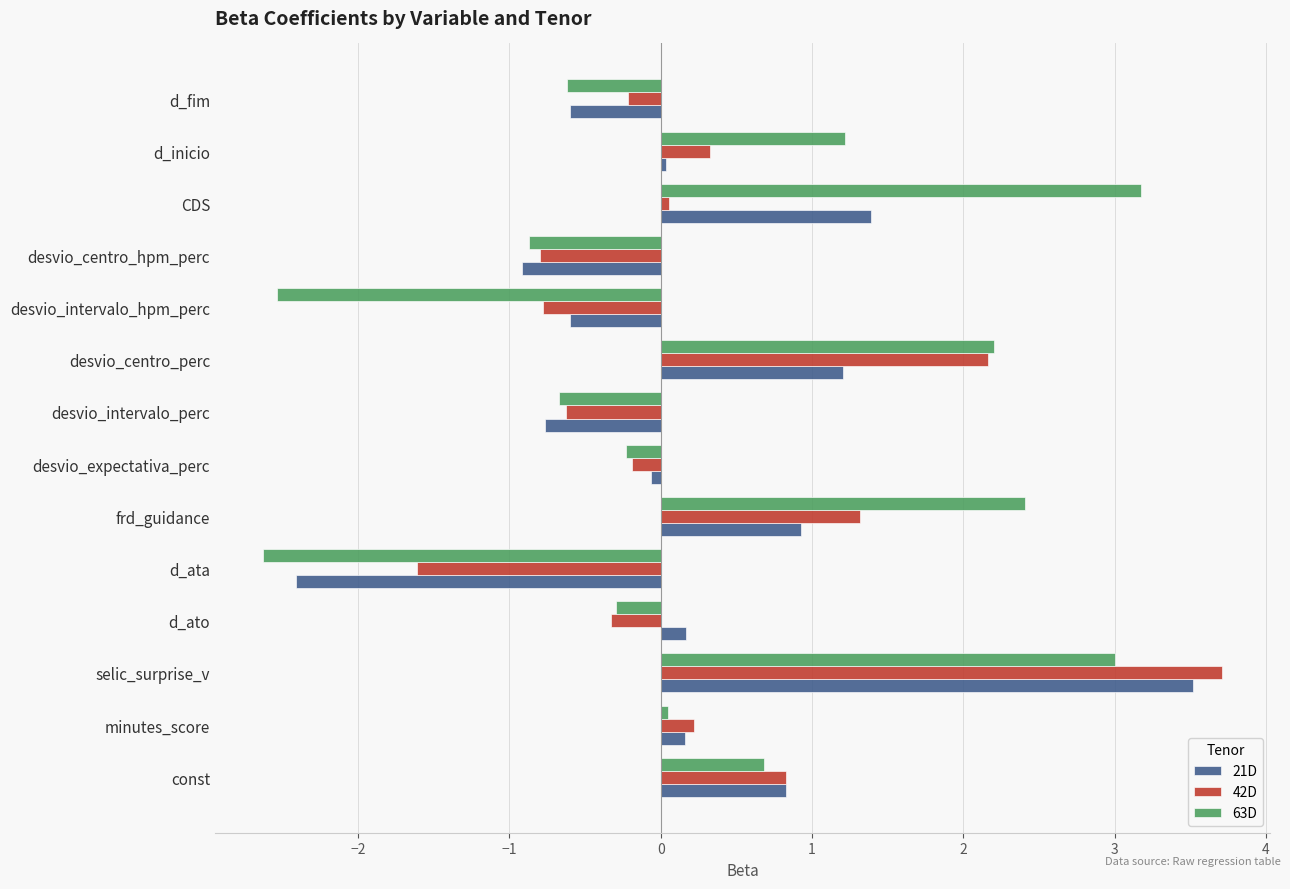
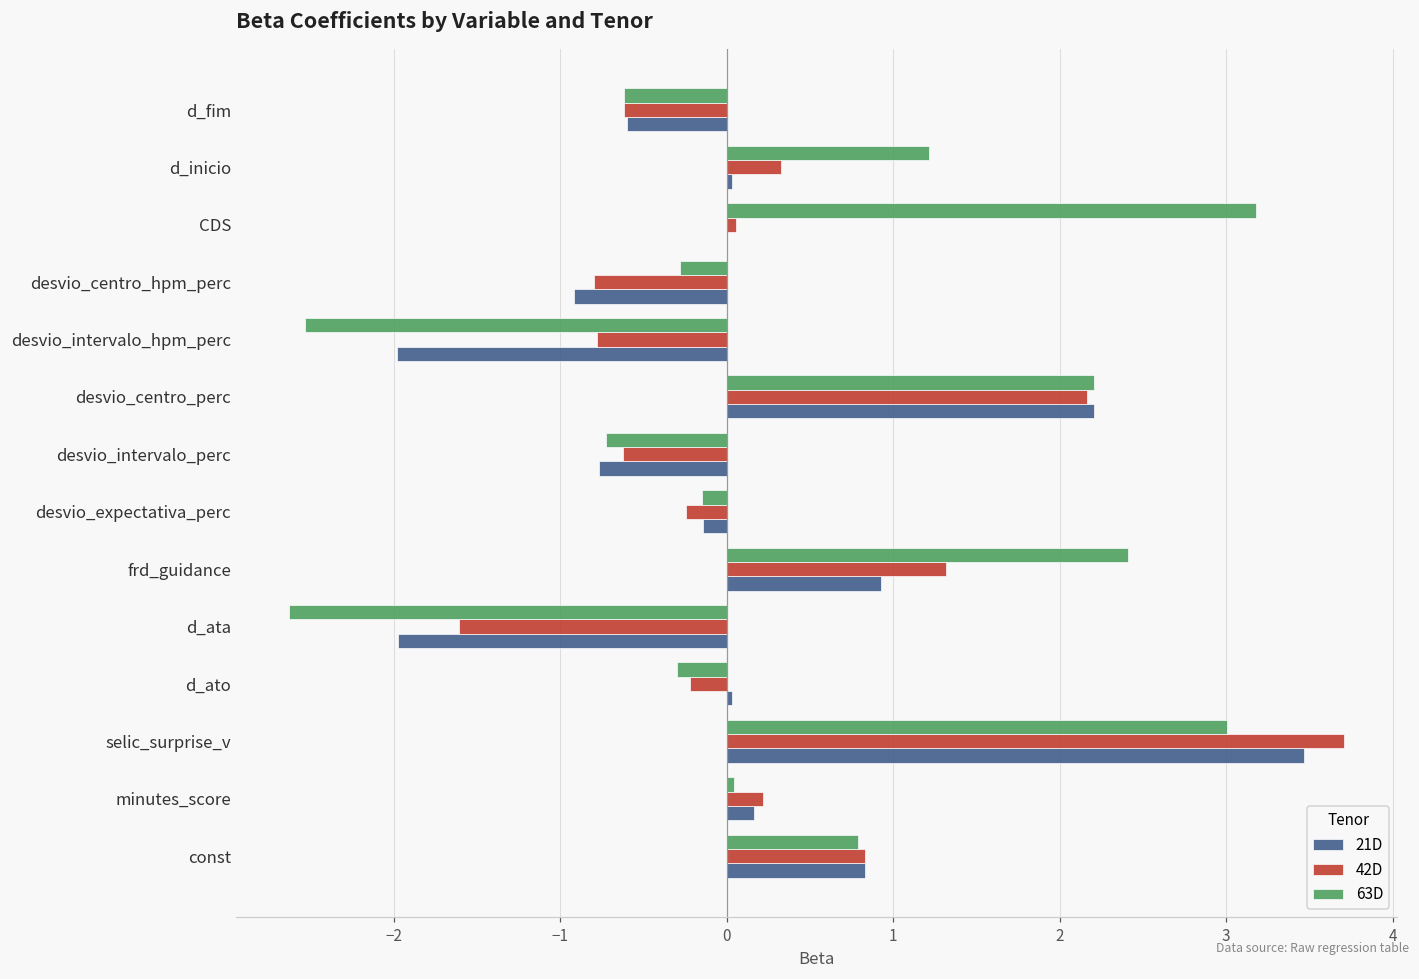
  {
    "21D": {
      "d_fim": -0.60,
      "d_inicio": 0.03,
-     "CDS": 1.39,
+     "CDS": 0.00,
      "desvio_centro_hpm_perc": -0.92,
-     "desvio_intervalo_hpm_perc": -0.60,
-     "desvio_centro_perc": 1.21,
+     "desvio_intervalo_hpm_perc": -1.98,
+     "desvio_centro_perc": 2.21,
      "desvio_intervalo_perc": -0.77,
-     "desvio_expectativa_perc": -0.06,
+     "desvio_expectativa_perc": -0.14,
      "frd_guidance": 0.93,
-     "d_ata": -2.41,
-     "d_ato": 0.17,
-     "selic_surprise_v": 3.52,
+     "d_ata": -1.98,
+     "d_ato": 0.03,
+     "selic_surprise_v": 3.47,
      "minutes_score": 0.16,
      "const": 0.83
    },
    "42D": {
-     "d_fim": -0.21,
+     "d_fim": -0.62,
      "d_inicio": 0.33,
      "CDS": 0.06,
      "desvio_centro_hpm_perc": -0.80,
      "desvio_intervalo_hpm_perc": -0.78,
      "desvio_centro_perc": 2.16,
      "desvio_intervalo_perc": -0.62,
-     "desvio_expectativa_perc": -0.19,
+     "desvio_expectativa_perc": -0.25,
      "frd_guidance": 1.32,
      "d_ata": -1.61,
-     "d_ato": -0.33,
+     "d_ato": -0.22,
      "selic_surprise_v": 3.71,
      "minutes_score": 0.22,
      "const": 0.83
    },
    "63D": {
      "d_fim": -0.62,
      "d_inicio": 1.22,
      "CDS": 3.18,
-     "desvio_centro_hpm_perc": -0.87,
+     "desvio_centro_hpm_perc": -0.28,
      "desvio_intervalo_hpm_perc": -2.53,
      "desvio_centro_perc": 2.21,
-     "desvio_intervalo_perc": -0.67,
-     "desvio_expectativa_perc": -0.23,
+     "desvio_intervalo_perc": -0.73,
+     "desvio_expectativa_perc": -0.15,
      "frd_guidance": 2.41,
      "d_ata": -2.63,
      "d_ato": -0.30,
      "selic_surprise_v": 3.01,
      "minutes_score": 0.05,
-     "const": 0.68
+     "const": 0.79
    }
  }
